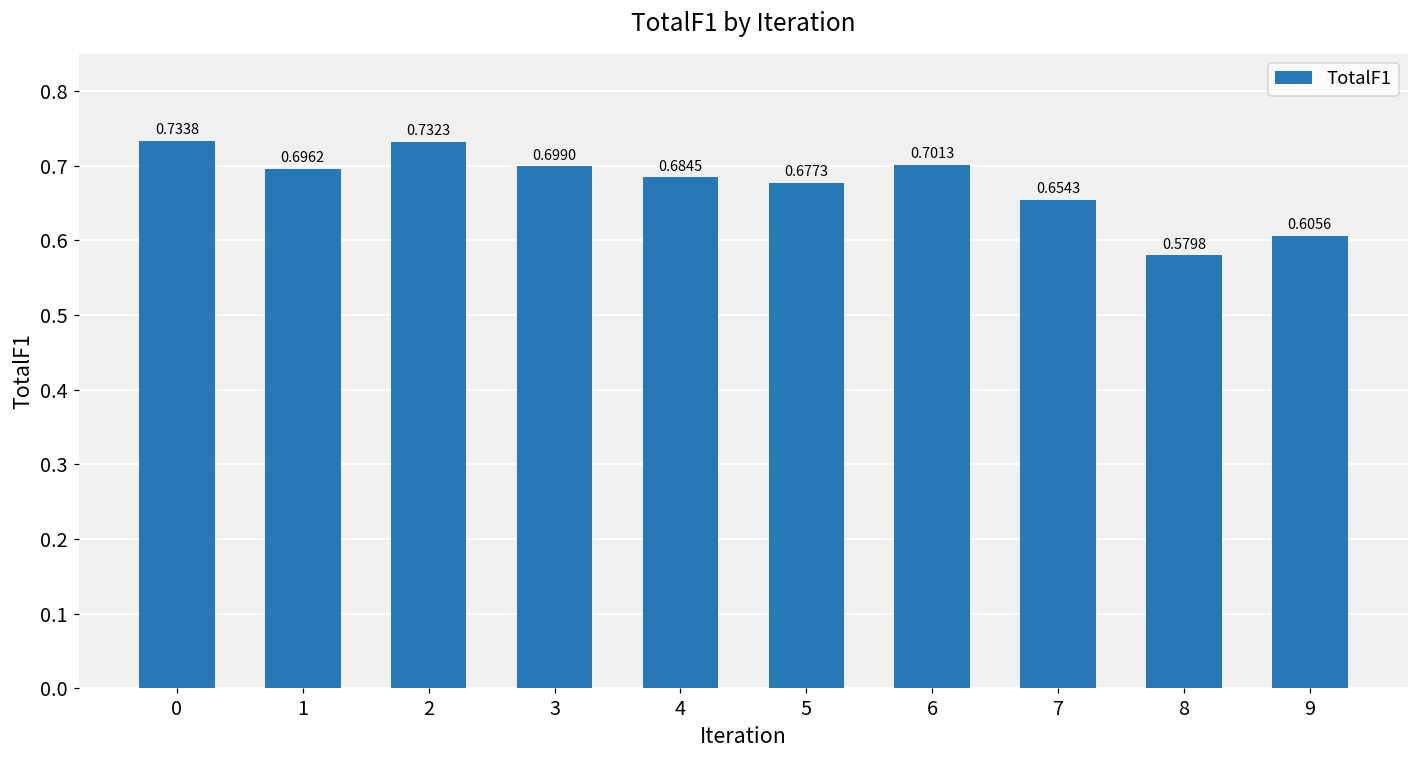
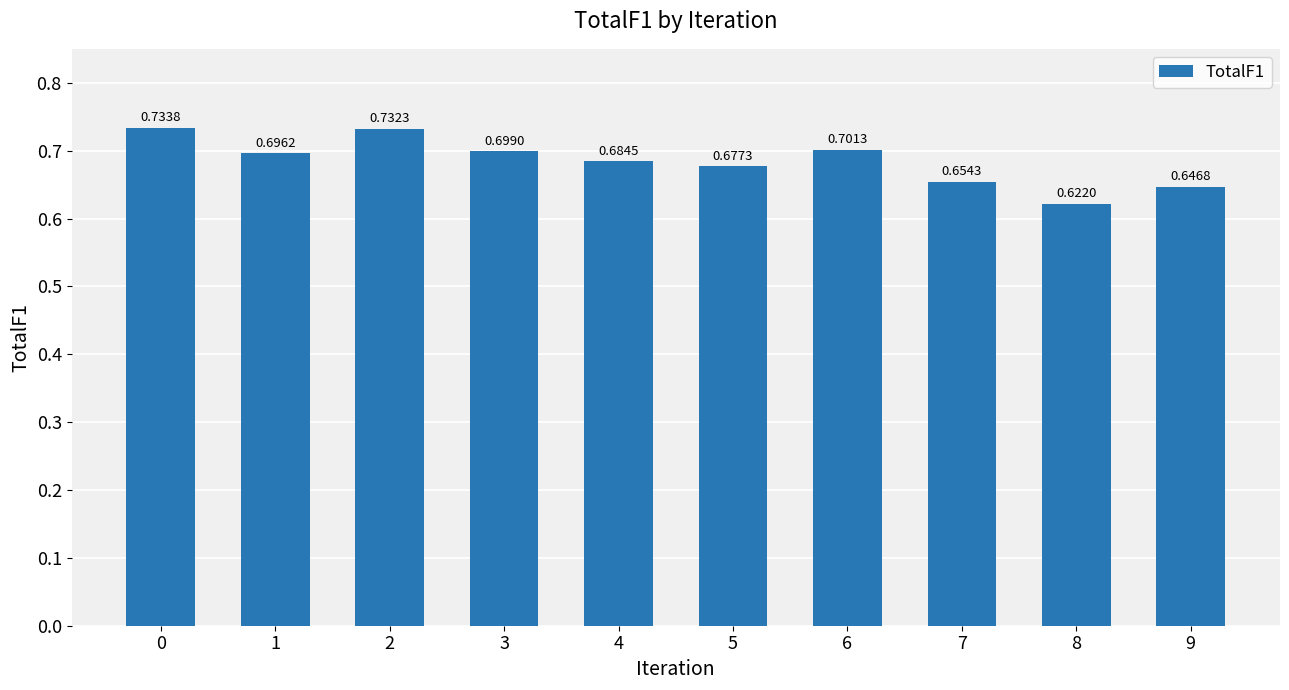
  {
    "0": 0.7338,
    "1": 0.6962,
    "2": 0.7323,
    "3": 0.6990,
    "4": 0.6845,
    "5": 0.6773,
    "6": 0.7013,
    "7": 0.6543,
-   "8": 0.5798,
-   "9": 0.6056
+   "8": 0.6220,
+   "9": 0.6468
  }
